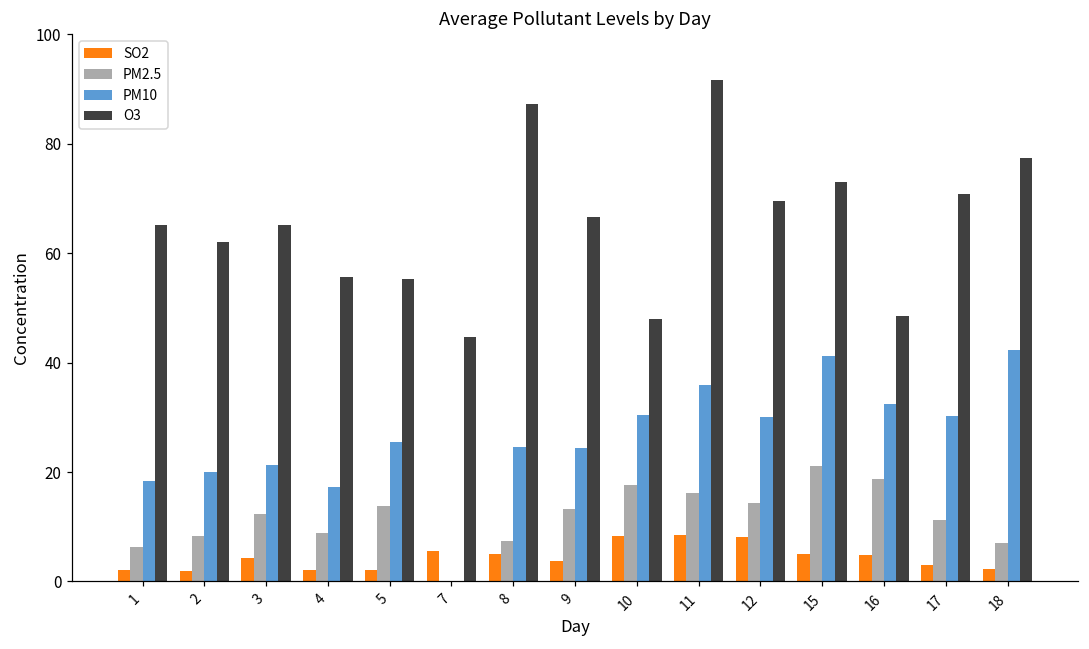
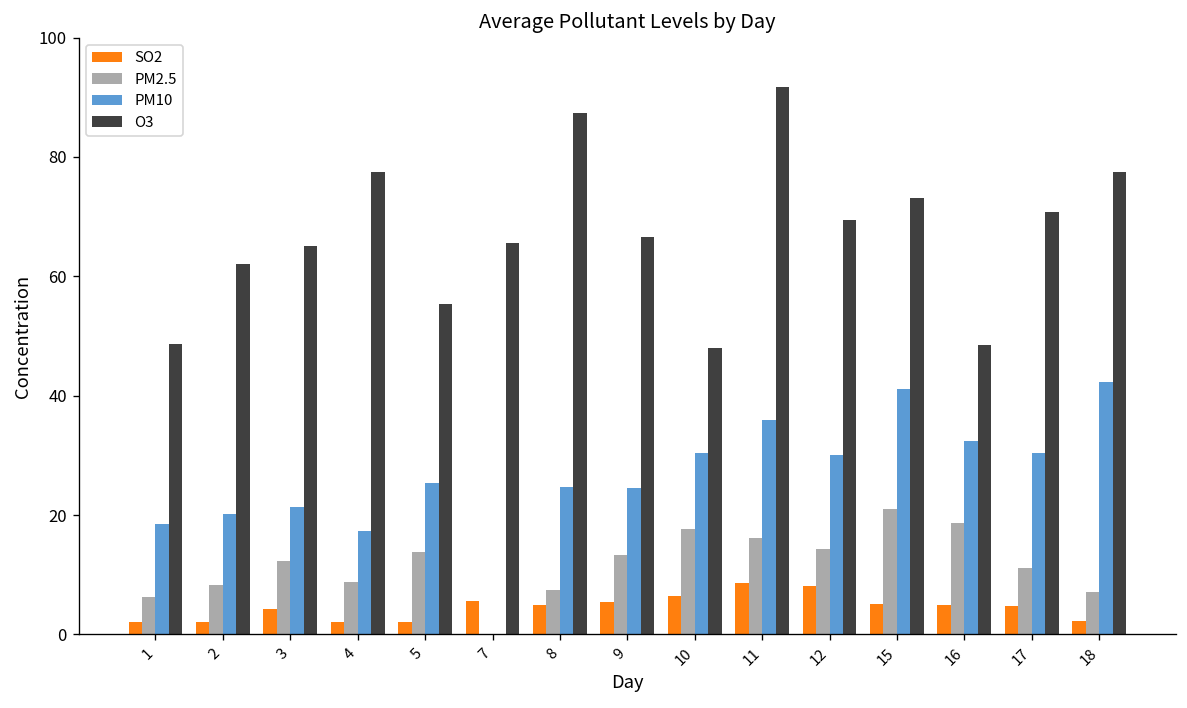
  {
    "SO2": {
      "1": 2,
      "2": 2,
      "3": 4,
      "4": 2,
      "5": 2,
      "7": 6,
      "8": 5,
-     "9": 4,
-     "10": 8,
+     "9": 6,
+     "10": 6,
      "11": 9,
      "12": 8,
      "15": 5,
      "16": 5,
-     "17": 3,
+     "17": 5,
      "18": 2
    },
    "O3": {
-     "1": 65,
+     "1": 49,
      "2": 62,
      "3": 65,
-     "4": 56,
+     "4": 77,
      "5": 55,
-     "7": 45,
+     "7": 66,
      "8": 87,
      "9": 67,
      "10": 48,
      "11": 92,
      "12": 70,
      "15": 73,
      "16": 49,
      "17": 71,
      "18": 78
    }
  }
